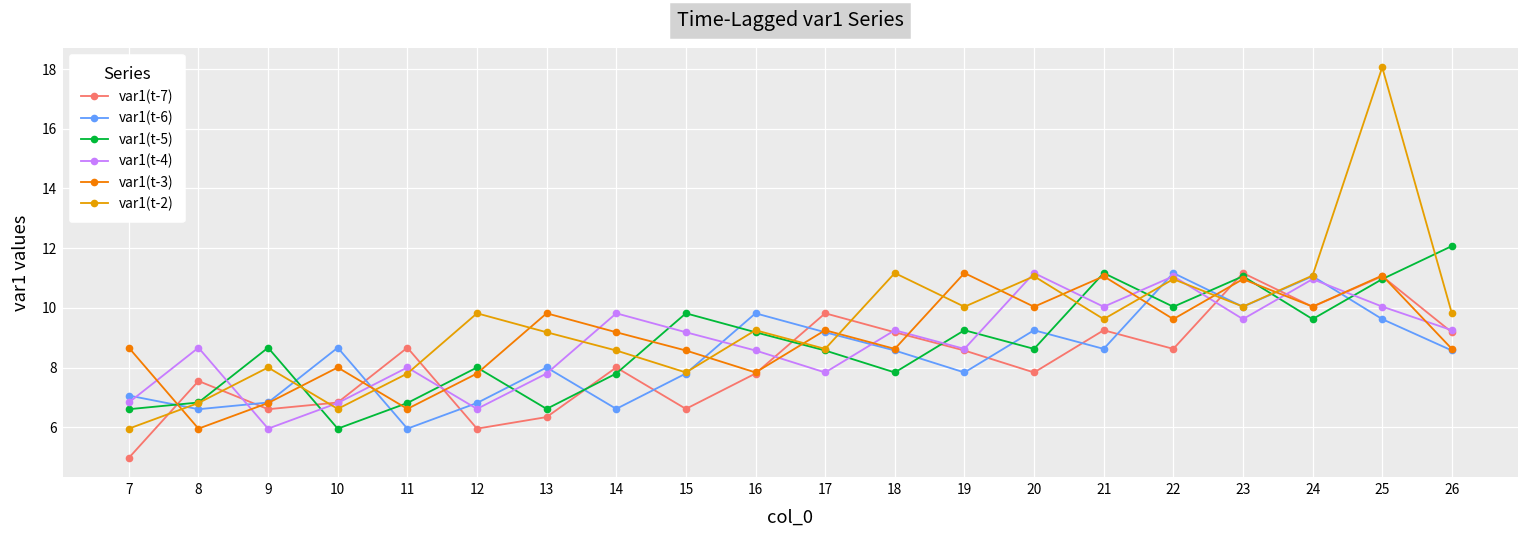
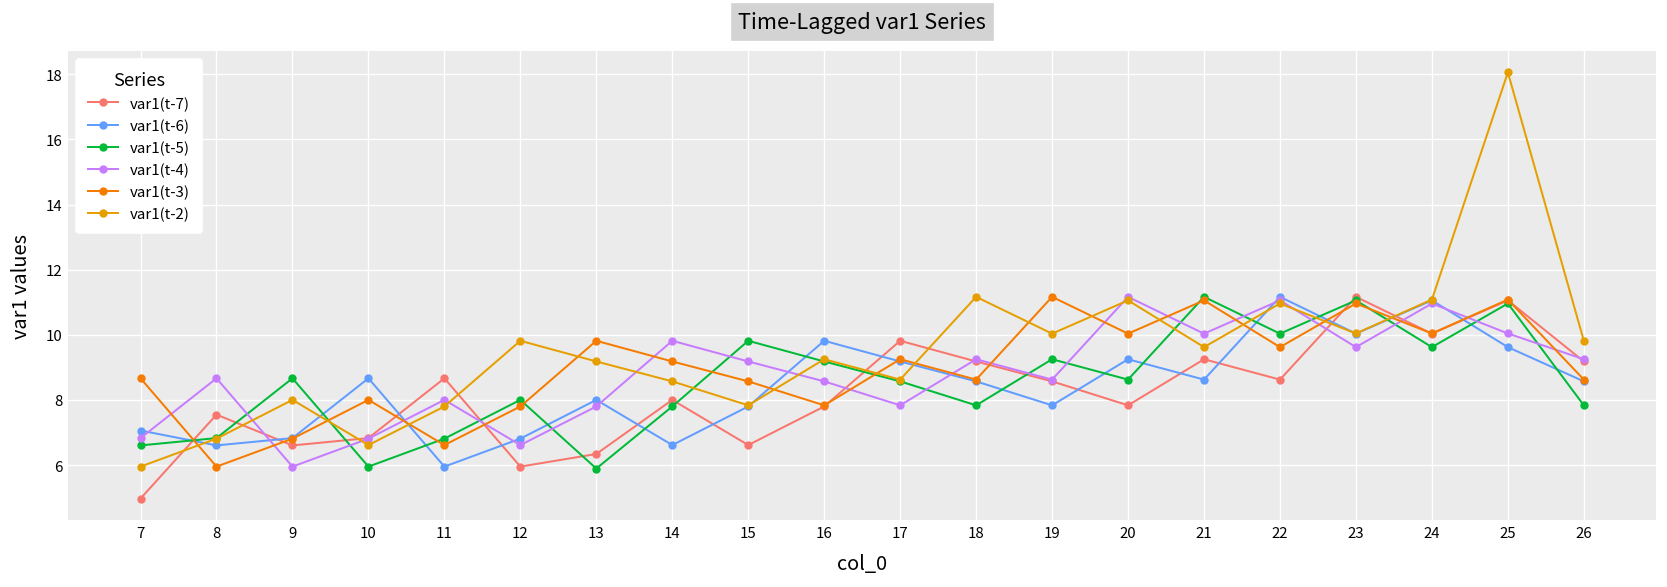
  {
    "var1(t-7)": {
      "7": 5.0,
      "8": 7.5,
      "9": 6.6,
      "11": 8.7,
      "12": 6.0,
      "13": 6.3,
      "14": 8.0,
      "15": 6.6,
      "17": 9.8,
      "20": 7.8,
      "21": 9.2,
      "22": 8.6,
      "23": 11.2
    },
    "var1(t-6)": {
      "7": 7.1,
      "8": 6.6,
      "10": 8.7,
      "11": 6.0,
      "12": 6.8,
      "13": 8.0,
      "14": 6.6,
      "16": 9.8,
      "19": 7.8,
      "20": 9.2,
      "21": 8.6,
      "22": 11.2,
      "25": 9.6
    },
    "var1(t-5)": {
      "7": 6.6,
      "9": 8.7,
      "10": 6.0,
      "11": 6.8,
      "12": 8.0,
-     "13": 6.6,
+     "13": 5.9,
      "14": 7.8,
      "15": 9.8,
      "18": 7.8,
      "19": 9.2,
      "20": 8.6,
      "21": 11.2,
      "22": 10.0,
      "23": 11.1,
      "24": 9.6,
      "25": 11.0,
-     "26": 12.1
+     "26": 7.8
    },
    "var1(t-4)": {
      "7": 6.8,
      "8": 8.7,
      "9": 6.0,
      "11": 8.0,
      "12": 6.6,
      "13": 7.8,
      "14": 9.8,
      "15": 9.2,
      "16": 8.6,
      "17": 7.8,
      "20": 11.2,
      "21": 10.0,
      "22": 11.1,
      "23": 9.6,
      "24": 11.0,
      "25": 10.0
    }
  }
